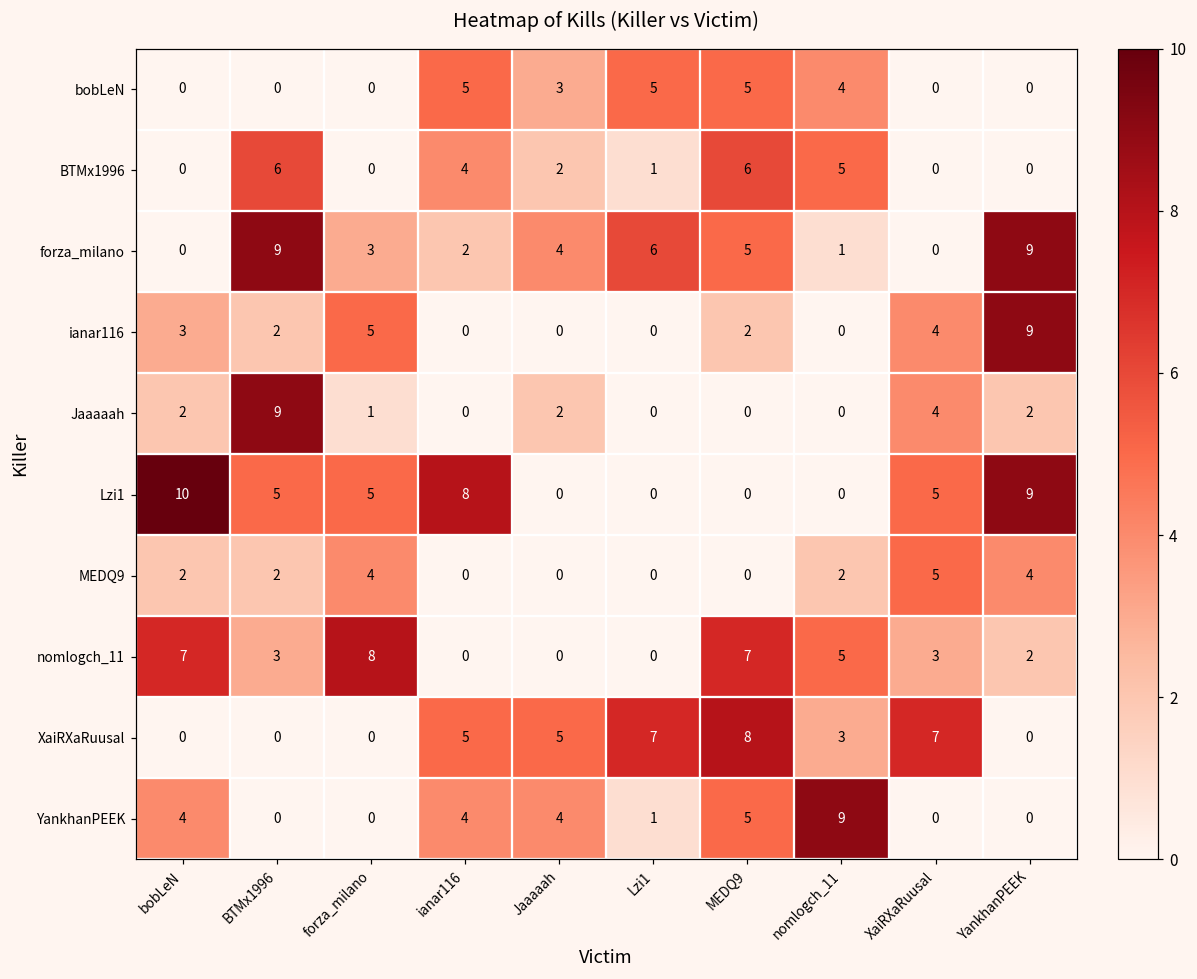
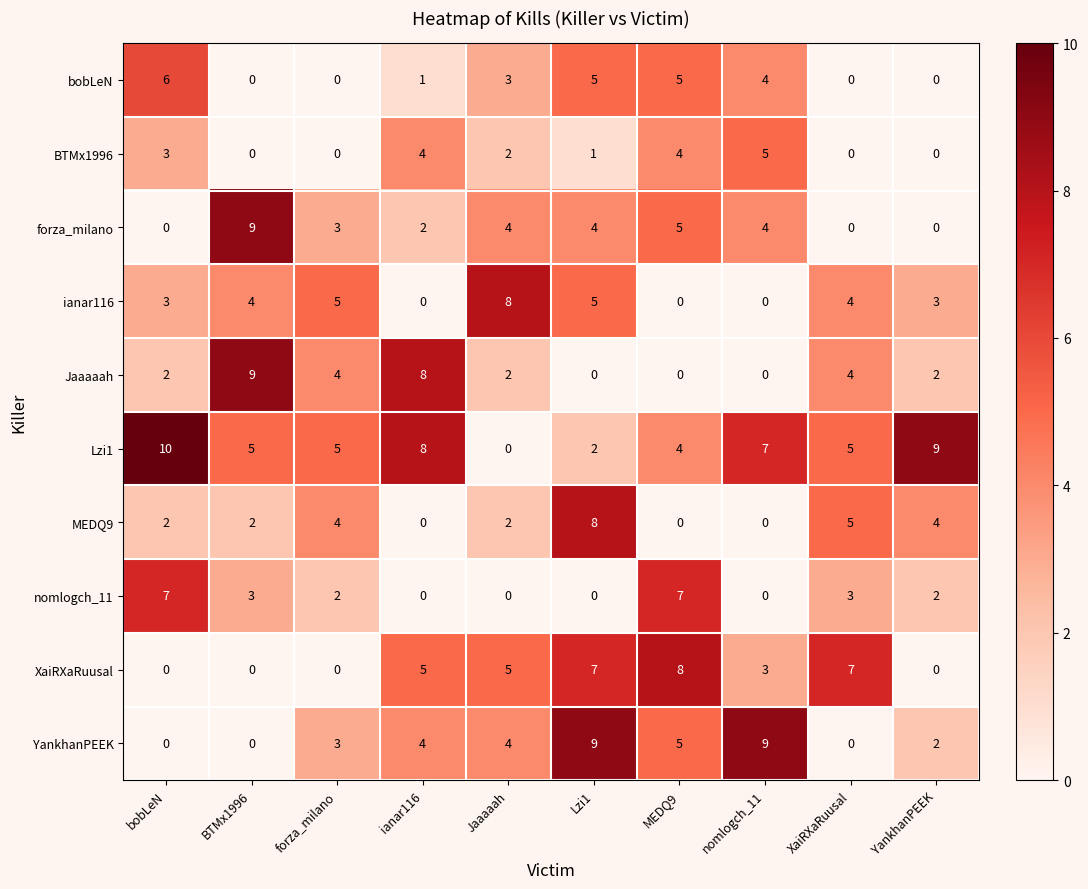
  {
    "bobLeN": {
-     "bobLeN": 0,
+     "bobLeN": 6,
      "BTMx1996": 0,
      "forza_milano": 0,
-     "ianar116": 5,
+     "ianar116": 1,
      "Jaaaaah": 3,
      "Lzi1": 5,
      "MEDQ9": 5,
      "nomlogch_11": 4,
      "XaiRXaRuusal": 0,
      "YankhanPEEK": 0
    },
    "BTMx1996": {
-     "bobLeN": 0,
-     "BTMx1996": 6,
+     "bobLeN": 3,
+     "BTMx1996": 0,
      "forza_milano": 0,
      "ianar116": 4,
      "Jaaaaah": 2,
      "Lzi1": 1,
-     "MEDQ9": 6,
+     "MEDQ9": 4,
      "nomlogch_11": 5,
      "XaiRXaRuusal": 0,
      "YankhanPEEK": 0
    },
    "forza_milano": {
      "bobLeN": 0,
      "BTMx1996": 9,
      "forza_milano": 3,
      "ianar116": 2,
      "Jaaaaah": 4,
-     "Lzi1": 6,
+     "Lzi1": 4,
      "MEDQ9": 5,
-     "nomlogch_11": 1,
+     "nomlogch_11": 4,
      "XaiRXaRuusal": 0,
-     "YankhanPEEK": 9
+     "YankhanPEEK": 0
    },
    "ianar116": {
      "bobLeN": 3,
-     "BTMx1996": 2,
+     "BTMx1996": 4,
      "forza_milano": 5,
      "ianar116": 0,
-     "Jaaaaah": 0,
-     "Lzi1": 0,
-     "MEDQ9": 2,
+     "Jaaaaah": 8,
+     "Lzi1": 5,
+     "MEDQ9": 0,
      "nomlogch_11": 0,
      "XaiRXaRuusal": 4,
-     "YankhanPEEK": 9
+     "YankhanPEEK": 3
    },
    "Jaaaaah": {
      "bobLeN": 2,
      "BTMx1996": 9,
-     "forza_milano": 1,
-     "ianar116": 0,
+     "forza_milano": 4,
+     "ianar116": 8,
      "Jaaaaah": 2,
      "Lzi1": 0,
      "MEDQ9": 0,
      "nomlogch_11": 0,
      "XaiRXaRuusal": 4,
      "YankhanPEEK": 2
    },
    "Lzi1": {
      "bobLeN": 10,
      "BTMx1996": 5,
      "forza_milano": 5,
      "ianar116": 8,
      "Jaaaaah": 0,
-     "Lzi1": 0,
-     "MEDQ9": 0,
-     "nomlogch_11": 0,
+     "Lzi1": 2,
+     "MEDQ9": 4,
+     "nomlogch_11": 7,
      "XaiRXaRuusal": 5,
      "YankhanPEEK": 9
    },
    "MEDQ9": {
      "bobLeN": 2,
      "BTMx1996": 2,
      "forza_milano": 4,
      "ianar116": 0,
-     "Jaaaaah": 0,
-     "Lzi1": 0,
+     "Jaaaaah": 2,
+     "Lzi1": 8,
      "MEDQ9": 0,
-     "nomlogch_11": 2,
+     "nomlogch_11": 0,
      "XaiRXaRuusal": 5,
      "YankhanPEEK": 4
    },
    "nomlogch_11": {
      "bobLeN": 7,
      "BTMx1996": 3,
-     "forza_milano": 8,
+     "forza_milano": 2,
      "ianar116": 0,
      "Jaaaaah": 0,
      "Lzi1": 0,
      "MEDQ9": 7,
-     "nomlogch_11": 5,
+     "nomlogch_11": 0,
      "XaiRXaRuusal": 3,
      "YankhanPEEK": 2
    },
    "XaiRXaRuusal": {
      "bobLeN": 0,
      "BTMx1996": 0,
      "forza_milano": 0,
      "ianar116": 5,
      "Jaaaaah": 5,
      "Lzi1": 7,
      "MEDQ9": 8,
      "nomlogch_11": 3,
      "XaiRXaRuusal": 7,
      "YankhanPEEK": 0
    },
    "YankhanPEEK": {
-     "bobLeN": 4,
+     "bobLeN": 0,
      "BTMx1996": 0,
-     "forza_milano": 0,
+     "forza_milano": 3,
      "ianar116": 4,
      "Jaaaaah": 4,
-     "Lzi1": 1,
+     "Lzi1": 9,
      "MEDQ9": 5,
      "nomlogch_11": 9,
      "XaiRXaRuusal": 0,
-     "YankhanPEEK": 0
+     "YankhanPEEK": 2
    }
  }
